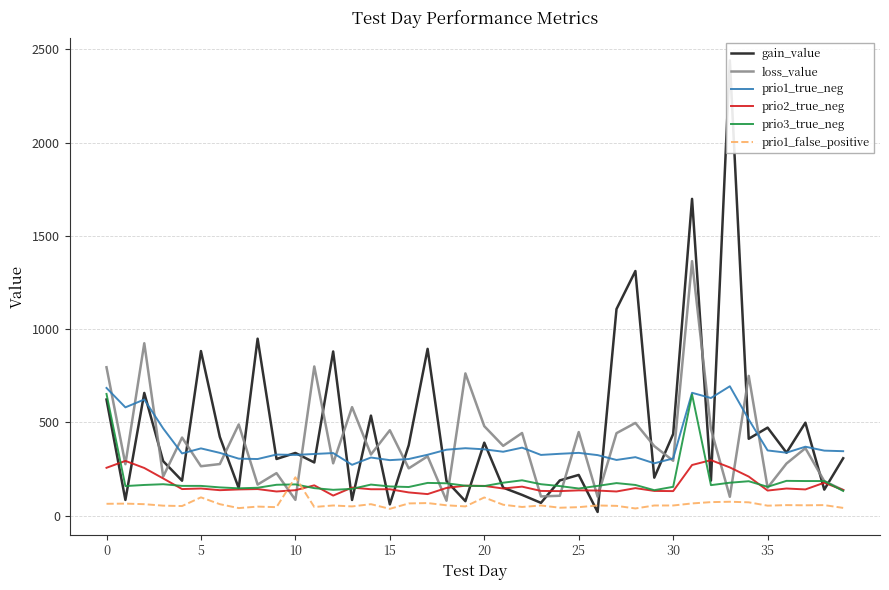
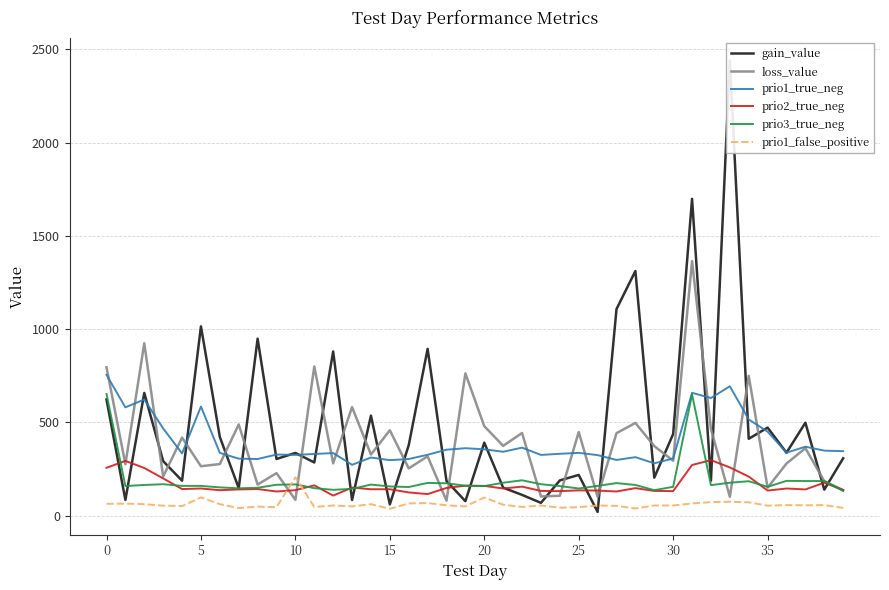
  {
    "gain_value": {
      "0": 620,
-     "5": 880,
+     "5": 1010,
      "15": 60,
      "20": 390,
      "25": 220,
      "30": 440,
      "35": 470
    },
    "loss_value": {
      "0": 800,
      "5": 270,
      "10": 90,
      "15": 460,
      "20": 480,
      "25": 450
    },
    "prio1_true_neg": {
-     "0": 690,
-     "5": 360,
+     "0": 760,
+     "5": 590,
      "15": 300,
      "20": 360,
      "25": 340,
-     "35": 350
+     "35": 450
    },
    "prio2_true_neg": {
      "0": 260,
      "5": 150,
      "10": 140,
      "15": 140,
      "30": 130,
      "35": 140
    },
    "prio3_true_neg": {
      "0": 650,
      "5": 160,
      "10": 170,
      "15": 160,
      "30": 160
    },
    "prio1_false_positive": {
      "0": 60,
      "5": 100,
      "10": 210,
      "15": 40,
      "20": 100,
      "25": 50,
      "30": 60,
      "35": 50
    }
  }
